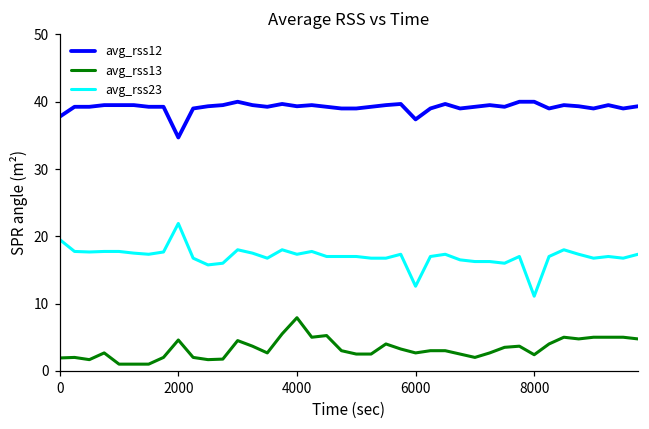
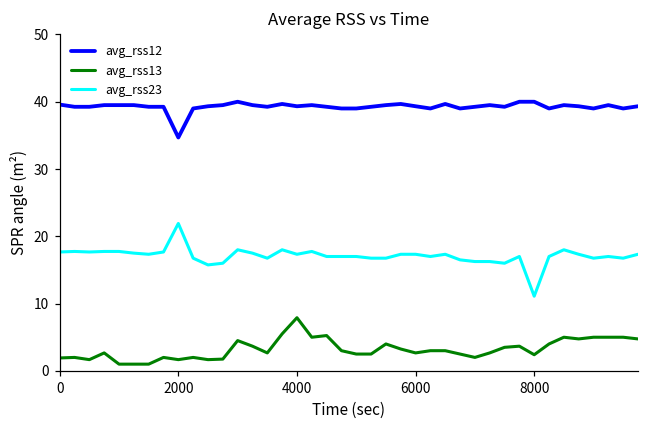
  {
    "avg_rss12": {
-     "0": 38,
+     "0": 40,
      "2000": 35,
      "4000": 39,
-     "6000": 37,
+     "6000": 39,
      "8000": 40
    },
    "avg_rss13": {
      "0": 2,
-     "2000": 5,
+     "2000": 2,
      "4000": 8,
      "6000": 3,
      "8000": 2
    },
    "avg_rss23": {
-     "0": 20,
+     "0": 18,
      "2000": 22,
      "4000": 17,
-     "6000": 13,
+     "6000": 17,
      "8000": 11
    }
  }
